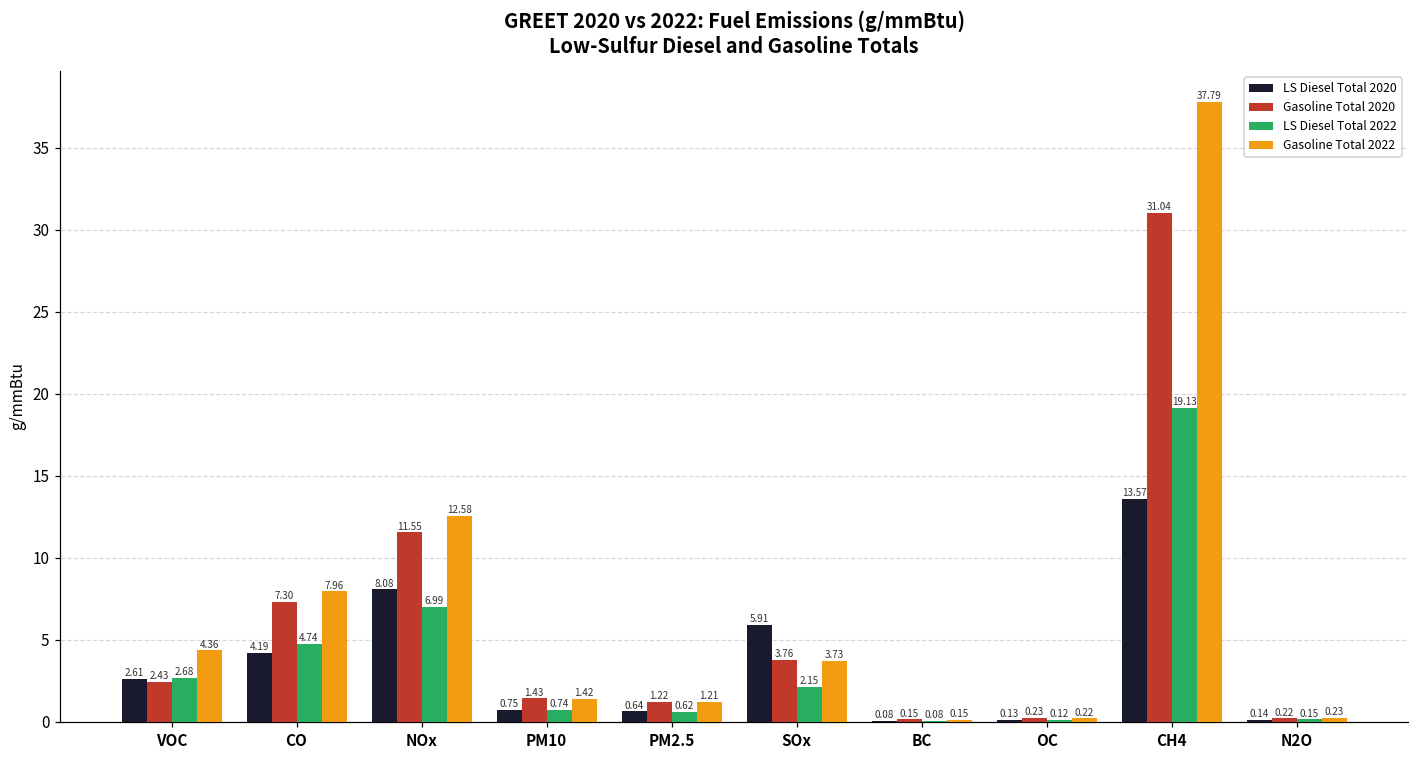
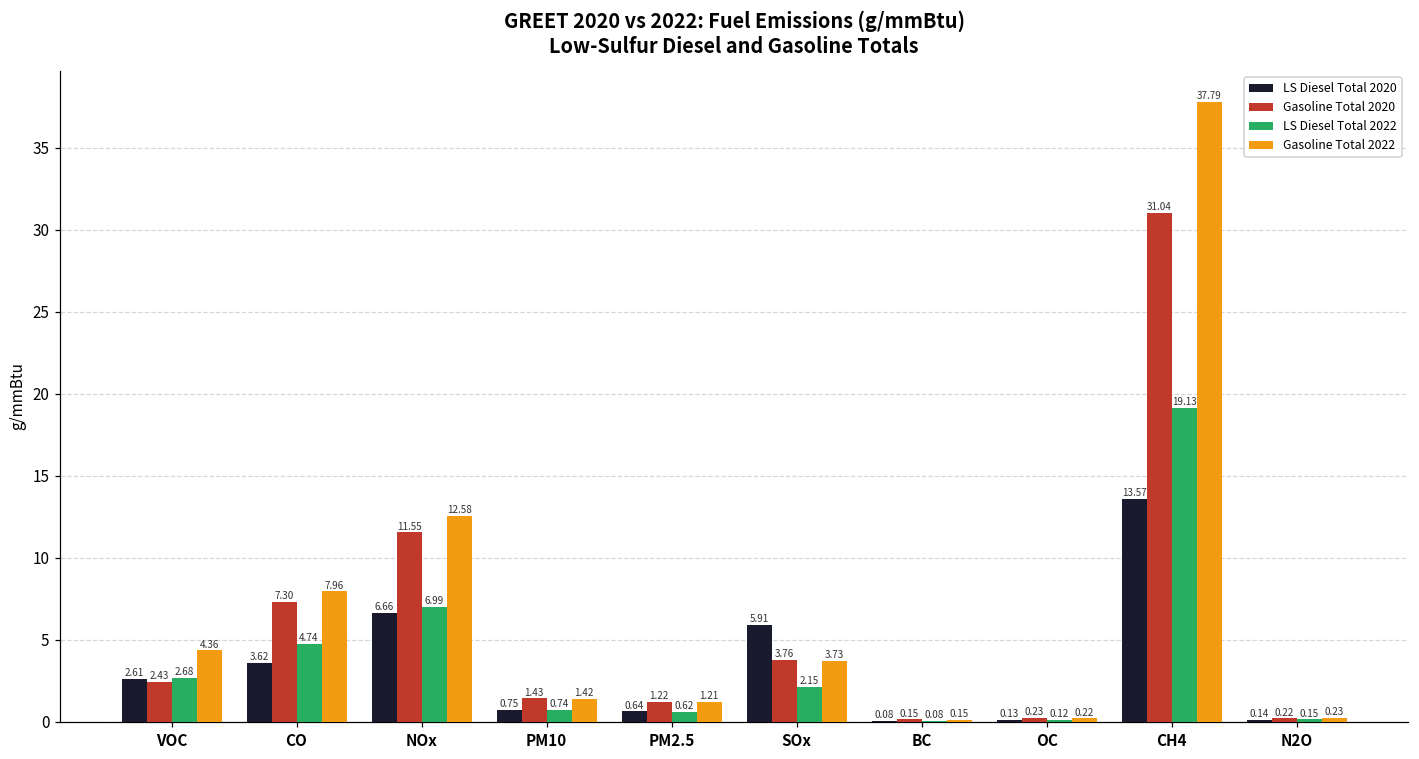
  {
    "LS Diesel Total 2020": {
      "VOC": 2.61,
-     "CO": 4.19,
-     "NOx": 8.08,
+     "CO": 3.62,
+     "NOx": 6.66,
      "PM10": 0.75,
      "PM2.5": 0.64,
      "SOx": 5.91,
      "BC": 0.08,
      "OC": 0.13,
      "CH4": 13.57,
      "N2O": 0.14
    },
    "Gasoline Total 2020": {
      "VOC": 2.43,
      "CO": 7.30,
      "NOx": 11.55,
      "PM10": 1.43,
      "PM2.5": 1.22,
      "SOx": 3.76,
      "BC": 0.15,
      "OC": 0.23,
      "CH4": 31.04,
      "N2O": 0.22
    },
    "LS Diesel Total 2022": {
      "VOC": 2.68,
      "CO": 4.74,
      "NOx": 6.99,
      "PM10": 0.74,
      "PM2.5": 0.62,
      "SOx": 2.15,
      "BC": 0.08,
      "OC": 0.12,
      "CH4": 19.13,
      "N2O": 0.15
    },
    "Gasoline Total 2022": {
      "VOC": 4.36,
      "CO": 7.96,
      "NOx": 12.58,
      "PM10": 1.42,
      "PM2.5": 1.21,
      "SOx": 3.73,
      "BC": 0.15,
      "OC": 0.22,
      "CH4": 37.79,
      "N2O": 0.23
    }
  }
